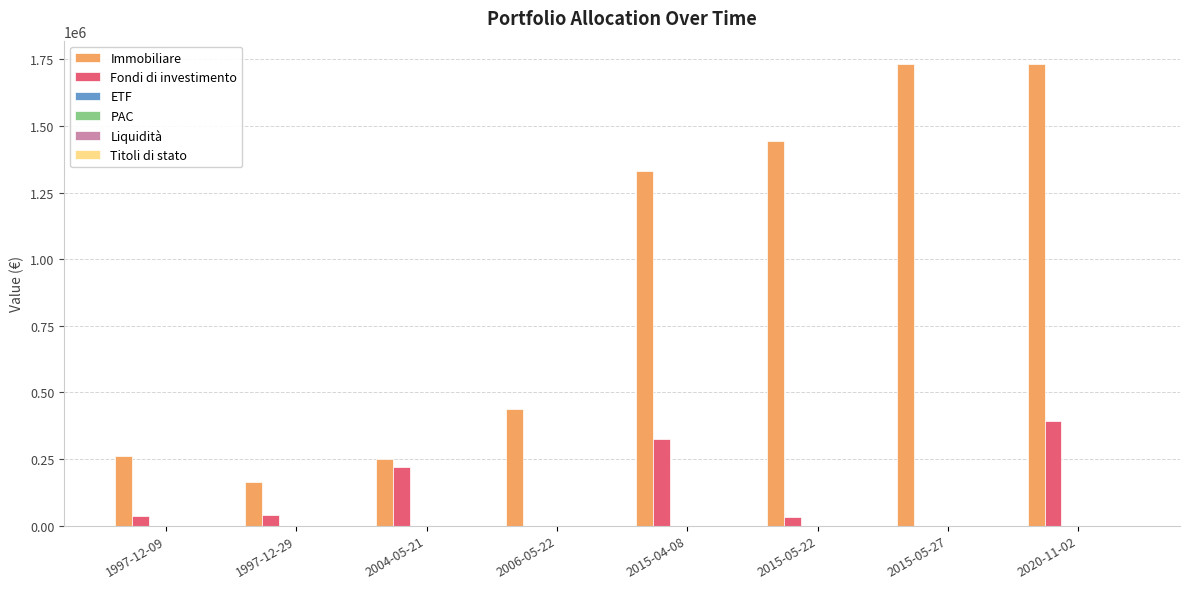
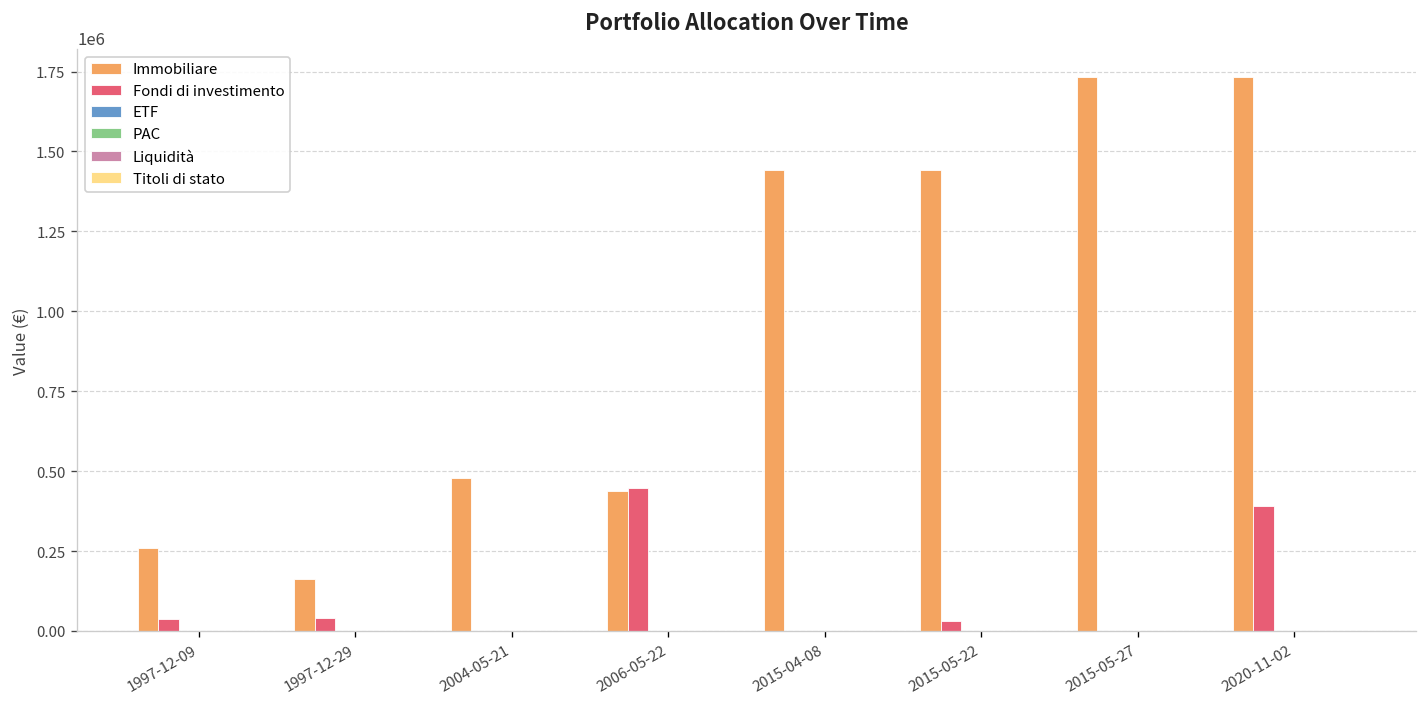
  {
    "Immobiliare": {
      "1997-12-09": 260000,
      "1997-12-29": 160000,
-     "2004-05-21": 250000,
+     "2004-05-21": 480000,
      "2006-05-22": 440000,
-     "2015-04-08": 1330000,
+     "2015-04-08": 1440000,
      "2015-05-22": 1440000,
      "2015-05-27": 1730000,
      "2020-11-02": 1730000
    },
    "Fondi di investimento": {
      "1997-12-09": 40000,
      "1997-12-29": 40000,
-     "2004-05-21": 220000,
-     "2006-05-22": 0,
-     "2015-04-08": 330000,
+     "2004-05-21": 0,
+     "2006-05-22": 450000,
+     "2015-04-08": 0,
      "2015-05-22": 30000,
      "2015-05-27": 0,
      "2020-11-02": 390000
    },
    "ETF": {
      "1997-12-09": 0,
      "1997-12-29": 0,
      "2004-05-21": 0,
      "2006-05-22": 0,
      "2015-04-08": 0,
      "2015-05-22": 0,
      "2015-05-27": 0,
      "2020-11-02": 0
    },
    "PAC": {
      "1997-12-09": 0,
      "1997-12-29": 0,
      "2004-05-21": 0,
      "2006-05-22": 0,
      "2015-04-08": 0,
      "2015-05-22": 0,
      "2015-05-27": 0,
      "2020-11-02": 0
    },
    "Liquidità": {
      "1997-12-09": 0,
      "1997-12-29": 0,
      "2004-05-21": 0,
      "2006-05-22": 0,
      "2015-04-08": 0,
      "2015-05-22": 0,
      "2015-05-27": 0,
      "2020-11-02": 0
    },
    "Titoli di stato": {
      "1997-12-09": 0,
      "1997-12-29": 0,
      "2004-05-21": 0,
      "2006-05-22": 0,
      "2015-04-08": 0,
      "2015-05-22": 0,
      "2015-05-27": 0,
      "2020-11-02": 0
    }
  }
